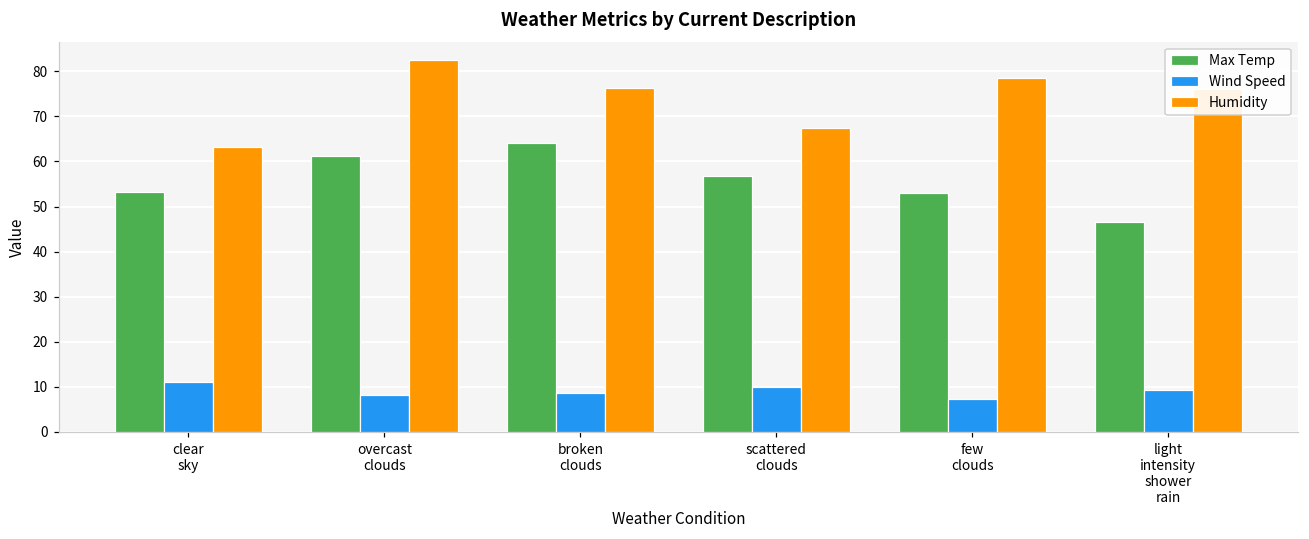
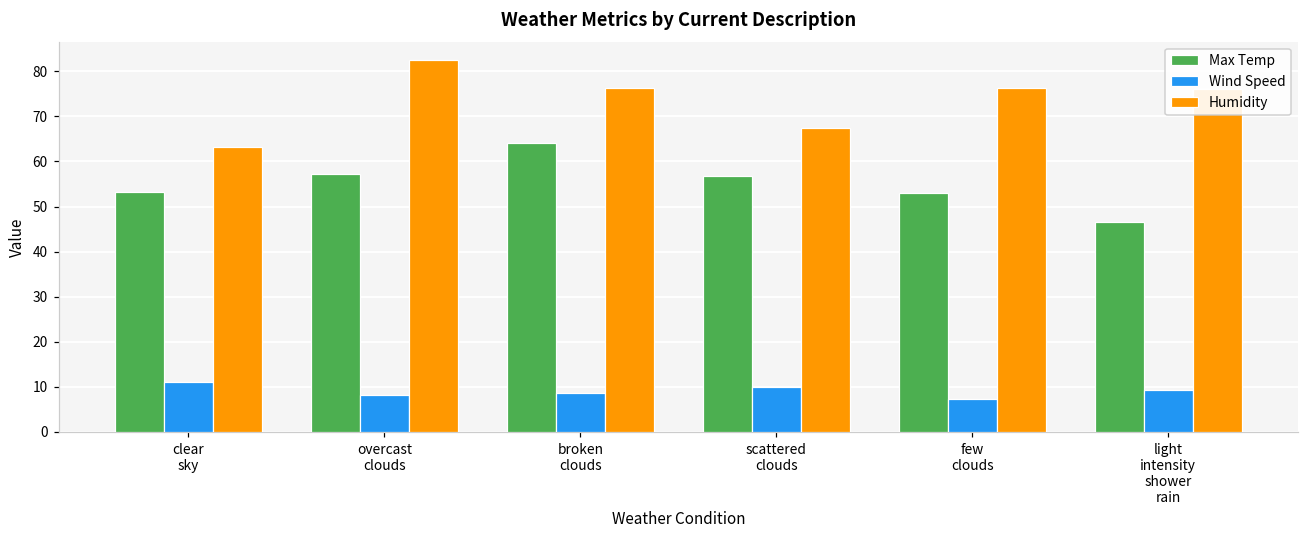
  {
    "Max Temp": {
      "clear sky": 53,
-     "overcast clouds": 61,
+     "overcast clouds": 57,
      "broken clouds": 64,
      "scattered clouds": 57,
      "few clouds": 53,
      "light intensity shower rain": 47
    },
    "Wind Speed": {
      "clear sky": 11,
      "overcast clouds": 8,
      "broken clouds": 9,
      "scattered clouds": 10,
      "few clouds": 7,
      "light intensity shower rain": 9
    },
    "Humidity": {
      "clear sky": 63,
      "overcast clouds": 82,
      "broken clouds": 76,
      "scattered clouds": 67,
-     "few clouds": 79
+     "few clouds": 76
    }
  }
